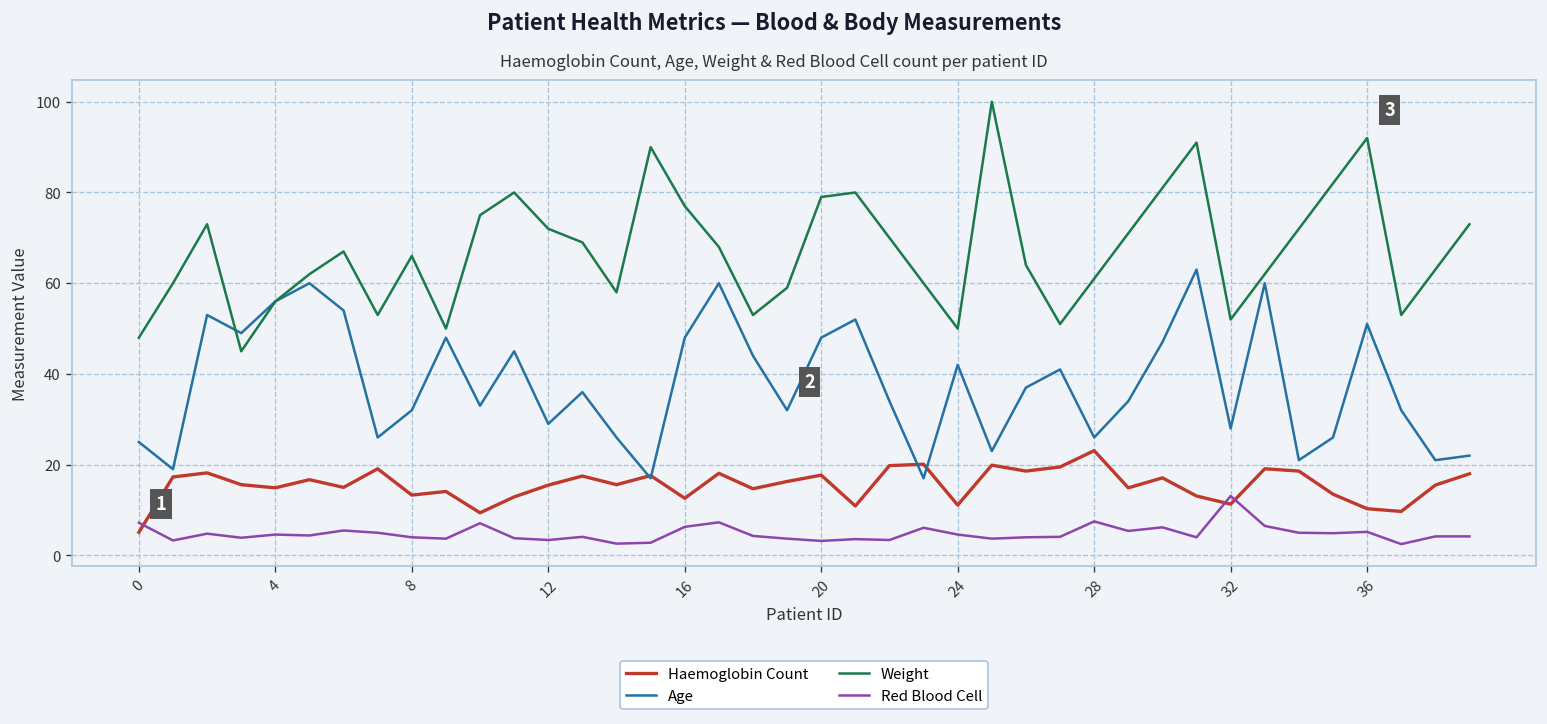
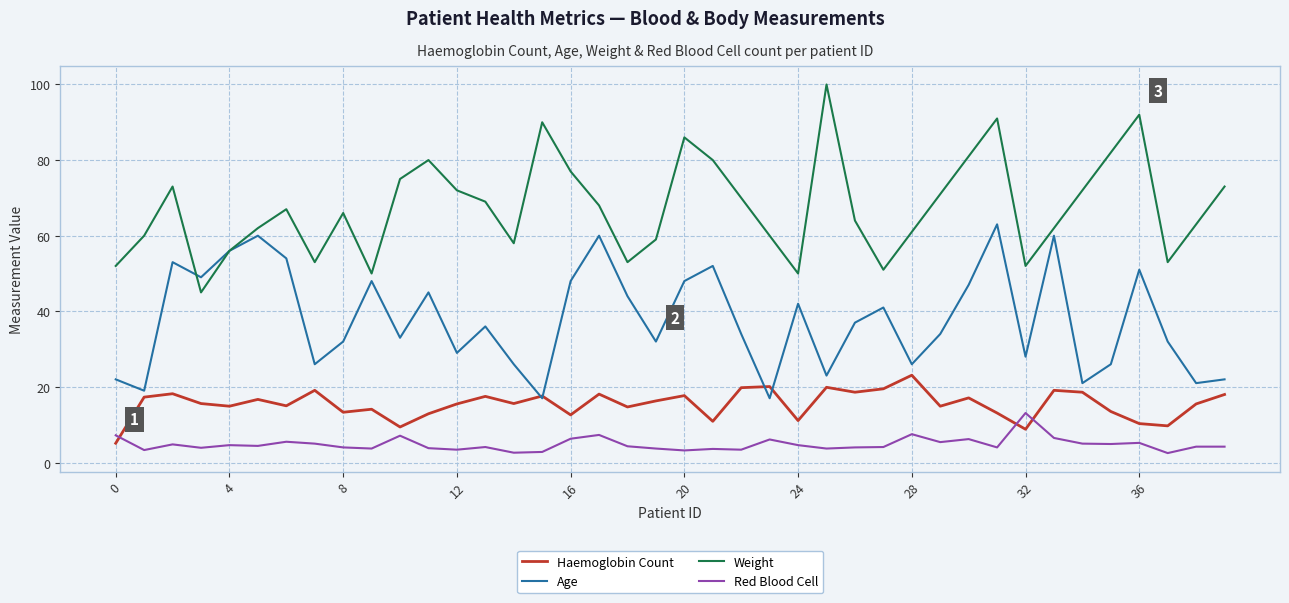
  {
    "Haemoglobin Count": {
      "0": 5,
      "4": 15,
      "8": 13,
      "12": 16,
      "16": 13,
      "20": 18,
      "24": 11,
      "28": 23,
-     "32": 11,
+     "32": 9,
      "36": 10
    },
    "Age": {
-     "0": 25,
+     "0": 22,
      "8": 32,
      "12": 29,
      "16": 48,
      "20": 48,
      "24": 42,
      "28": 26,
      "32": 28,
      "36": 51
    },
    "Weight": {
-     "0": 48,
+     "0": 52,
      "8": 66,
      "12": 72,
      "16": 77,
-     "20": 79,
+     "20": 86,
      "24": 50,
      "28": 61,
      "32": 52
    },
    "Red Blood Cell": {
      "0": 7,
      "4": 5,
      "8": 4,
      "12": 3,
      "16": 6,
      "20": 3,
      "24": 5,
      "28": 8,
      "32": 13,
      "36": 5
    }
  }
